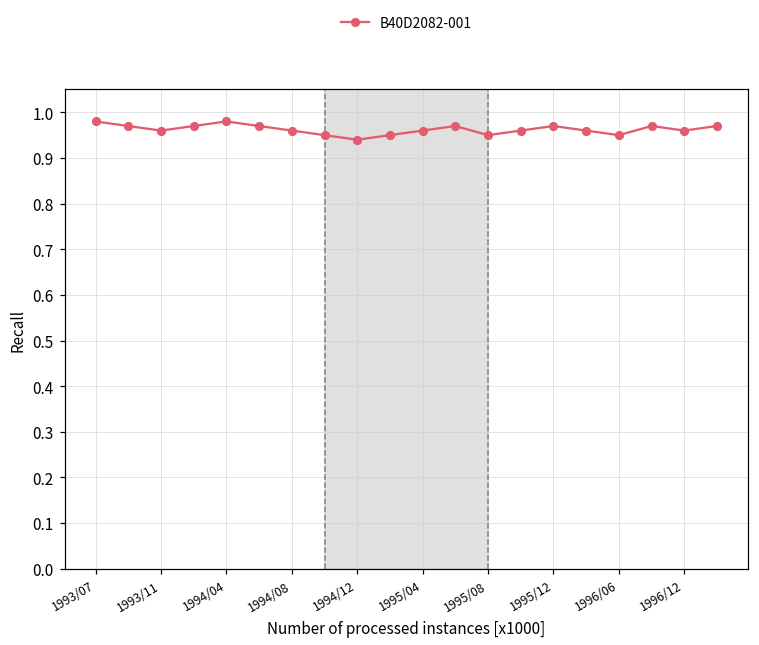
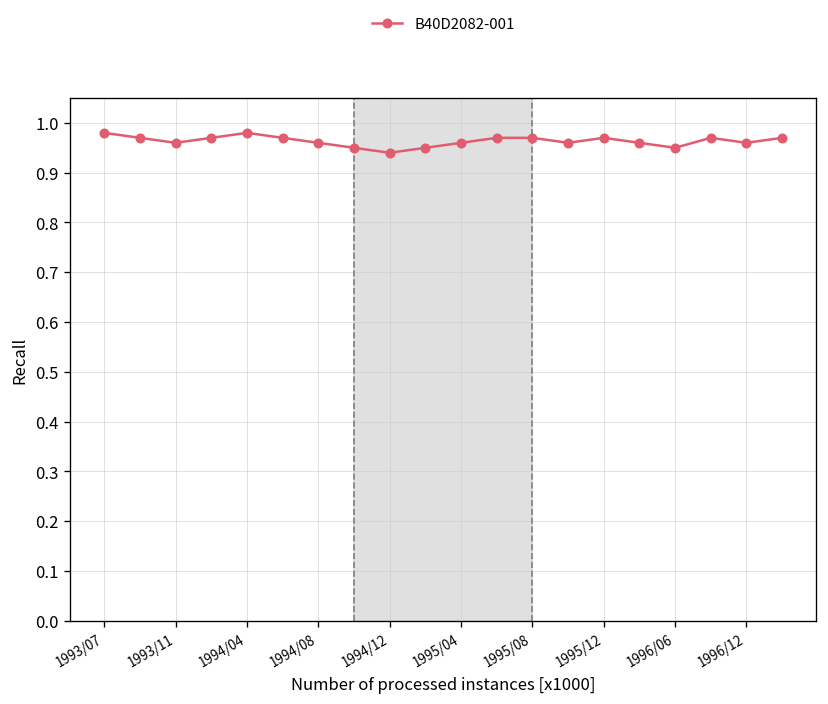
  {
    "1993/07": 0.98,
    "1993/11": 0.96,
    "1994/04": 0.98,
    "1994/08": 0.96,
    "1994/12": 0.94,
    "1995/04": 0.96,
-   "1995/08": 0.95,
+   "1995/08": 0.97,
    "1995/12": 0.97,
    "1996/06": 0.95,
    "1996/12": 0.96
  }
